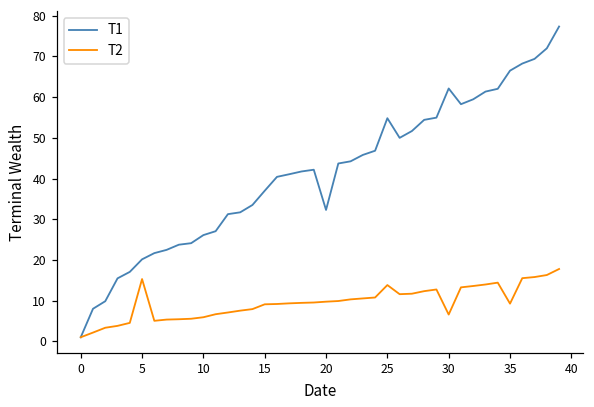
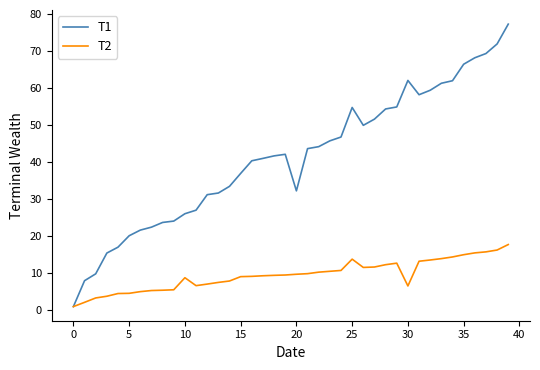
  {
    "T1": {
      "5": 20,
      "10": 26,
      "15": 37,
      "20": 32,
      "25": 55,
      "30": 62,
      "35": 67
    },
    "T2": {
-     "5": 15,
-     "10": 6,
+     "5": 5,
+     "10": 9,
      "15": 9,
      "20": 10,
      "25": 14,
      "30": 7,
-     "35": 9
+     "35": 15
    }
  }
